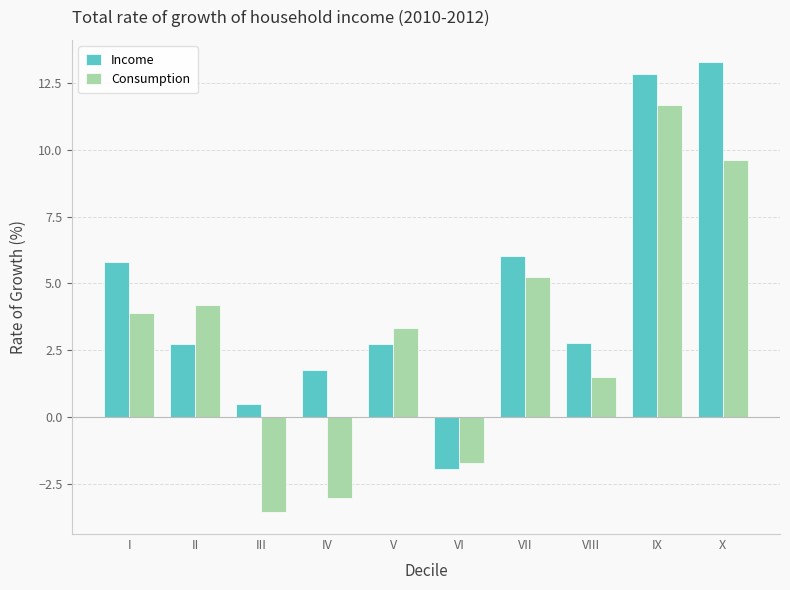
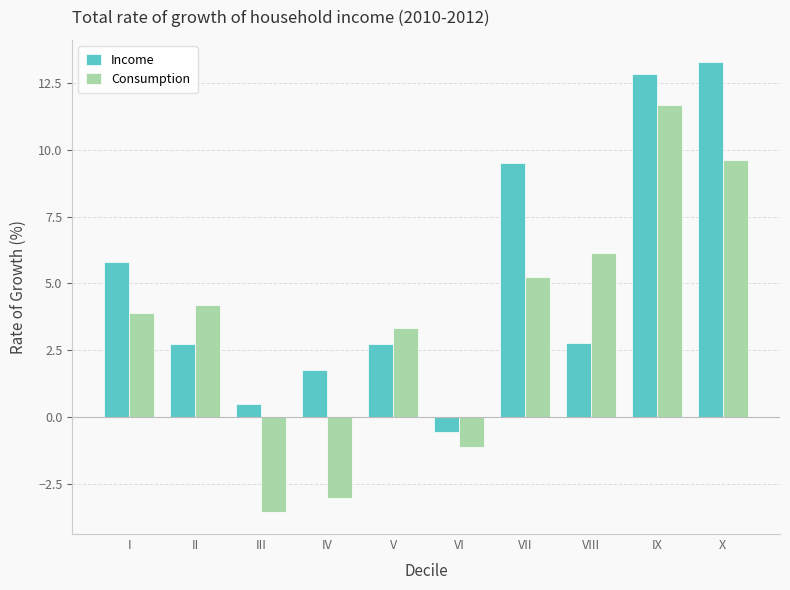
  {
    "Income": {
      "I": 5.8,
      "II": 2.7,
      "III": 0.5,
      "IV": 1.8,
      "V": 2.7,
-     "VI": -1.9,
-     "VII": 6.0,
+     "VI": -0.6,
+     "VII": 9.5,
      "VIII": 2.8,
      "IX": 12.8,
      "X": 13.3
    },
    "Consumption": {
      "I": 3.9,
      "II": 4.2,
      "III": -3.5,
      "IV": -3.0,
      "V": 3.3,
-     "VI": -1.7,
+     "VI": -1.1,
      "VII": 5.3,
-     "VIII": 1.5,
+     "VIII": 6.1,
      "IX": 11.7,
      "X": 9.6
    }
  }
